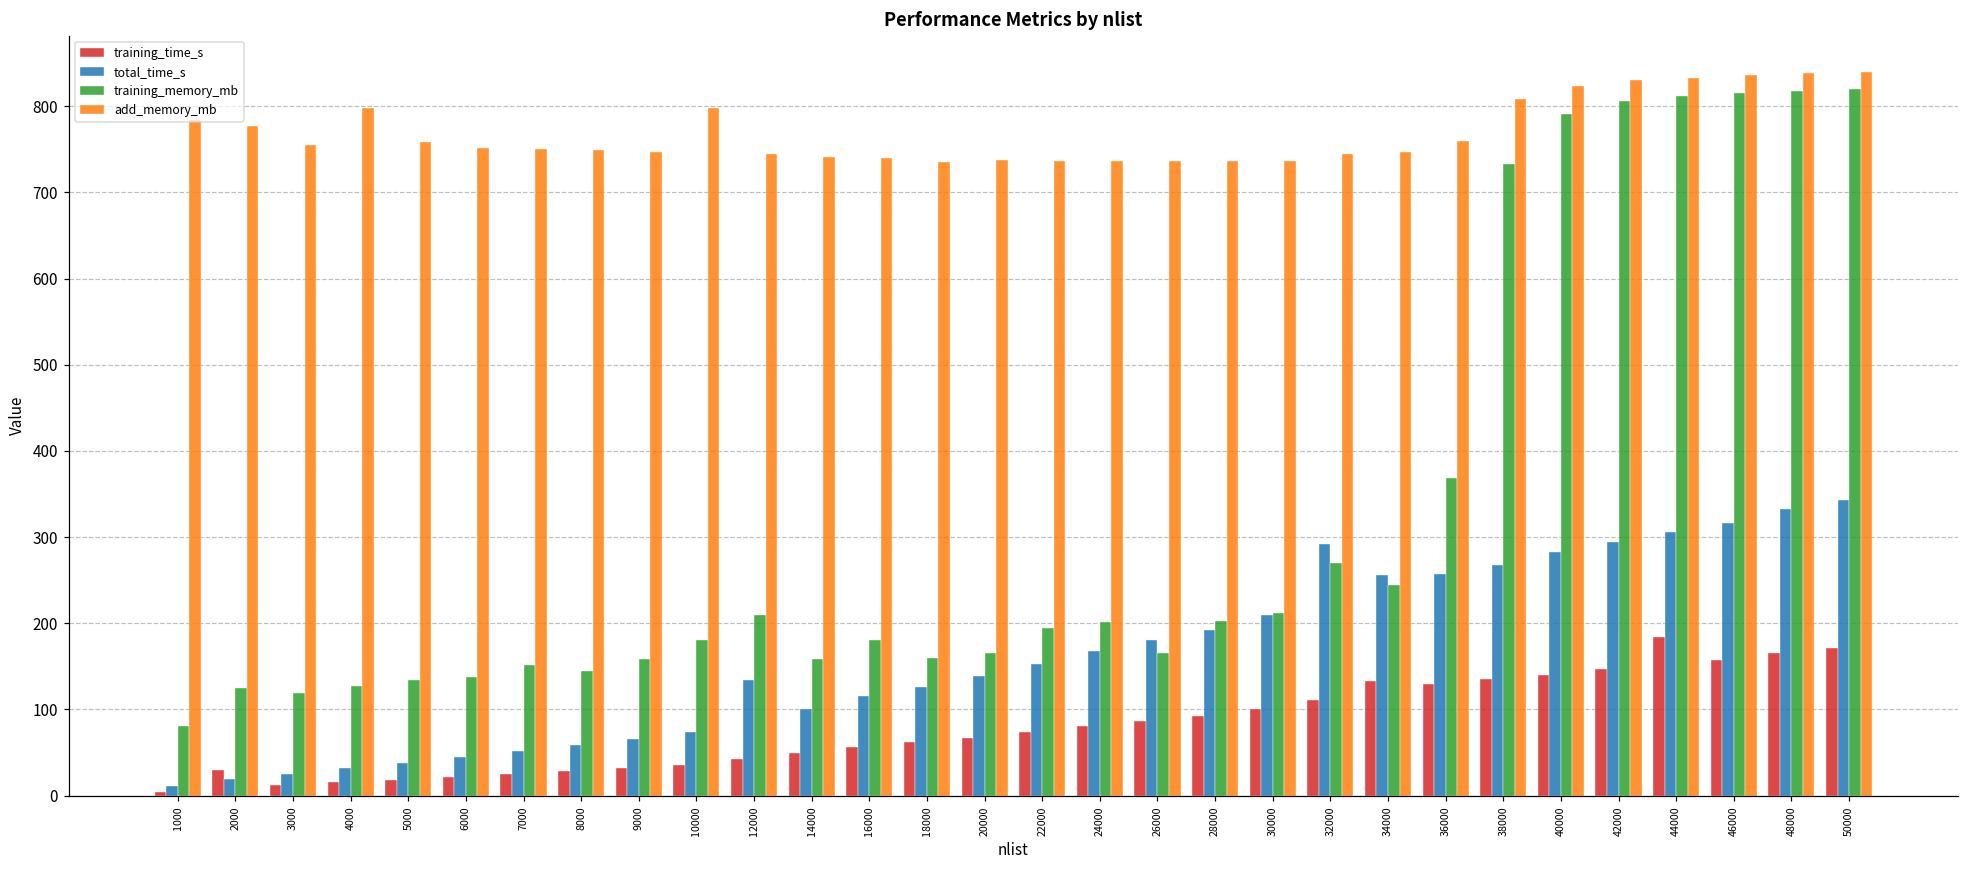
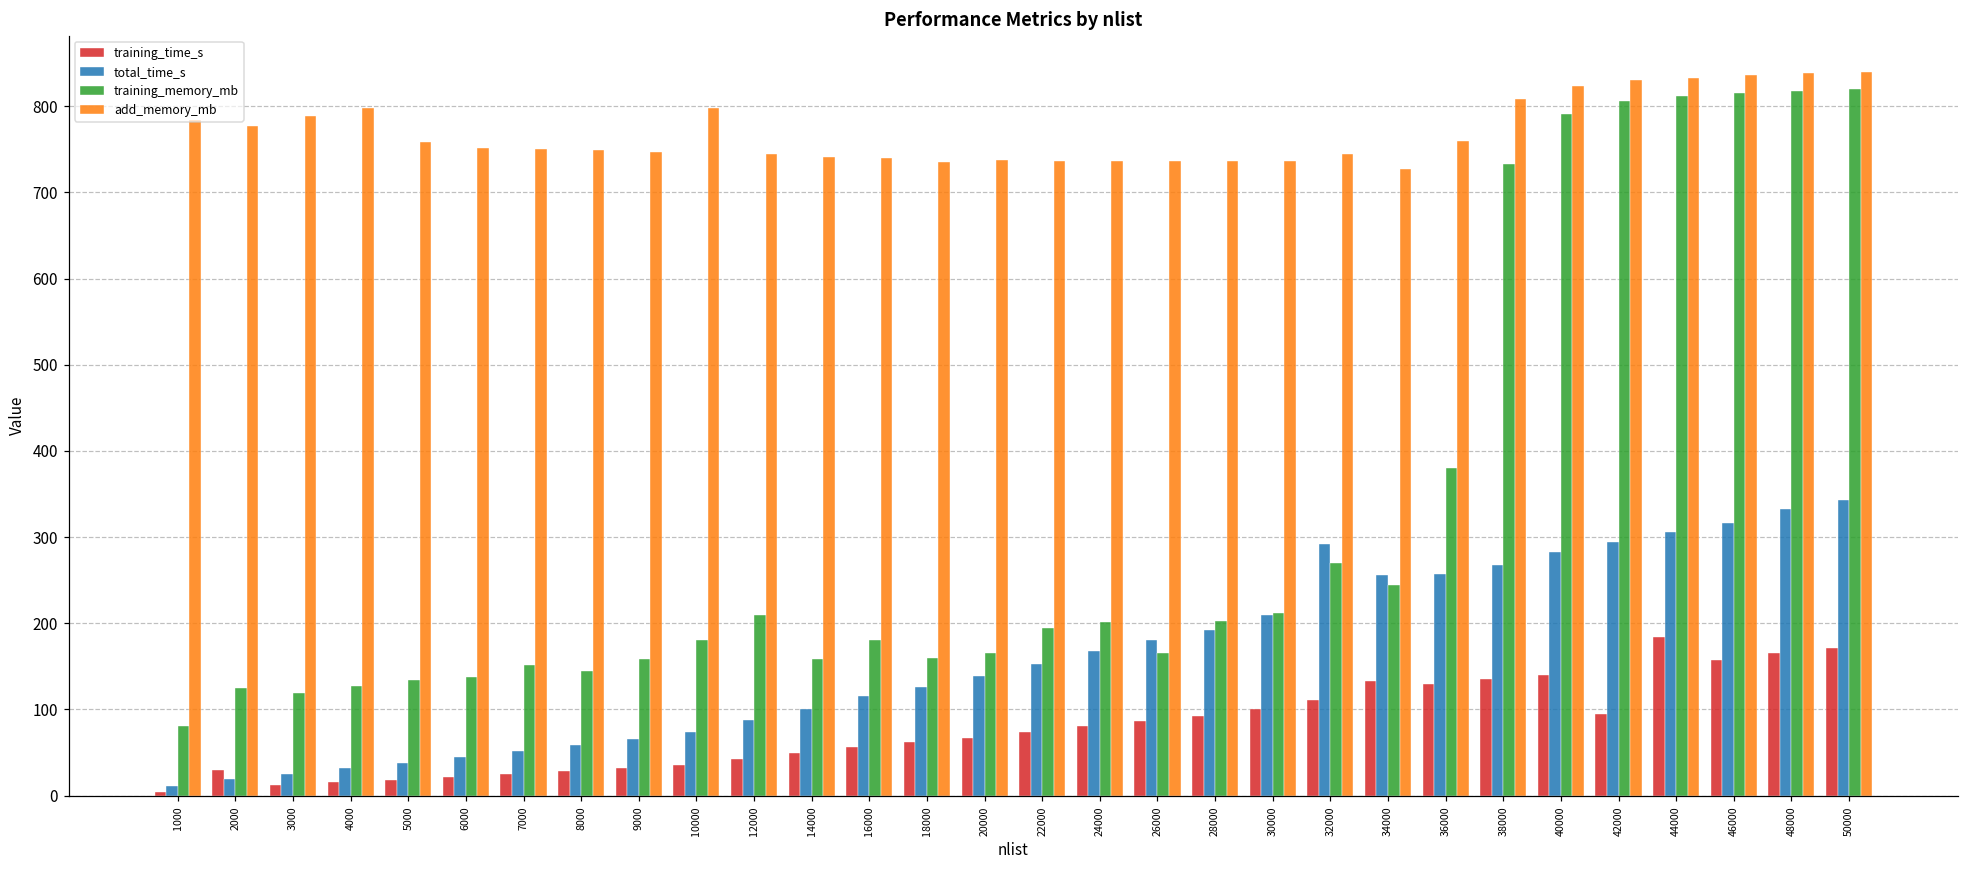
  {
    "training_time_s": {
      "1000": 0,
      "2000": 30,
      "3000": 10,
      "4000": 20,
      "5000": 20,
      "6000": 20,
      "7000": 30,
      "8000": 30,
      "9000": 30,
      "10000": 40,
      "12000": 40,
      "14000": 50,
      "16000": 60,
      "18000": 60,
      "20000": 70,
      "22000": 70,
      "24000": 80,
      "26000": 90,
      "28000": 90,
      "30000": 100,
      "32000": 110,
      "34000": 130,
      "36000": 130,
      "38000": 130,
      "40000": 140,
-     "42000": 150,
+     "42000": 90,
      "44000": 180,
      "46000": 160,
      "48000": 170,
      "50000": 170
    },
    "total_time_s": {
      "1000": 10,
      "2000": 20,
      "3000": 30,
      "4000": 30,
      "5000": 40,
      "6000": 50,
      "7000": 50,
      "8000": 60,
      "9000": 70,
      "10000": 70,
-     "12000": 130,
+     "12000": 90,
      "14000": 100,
      "16000": 120,
      "18000": 130,
      "20000": 140,
      "22000": 150,
      "24000": 170,
      "26000": 180,
      "28000": 190,
      "30000": 210,
      "32000": 290,
      "34000": 260,
      "36000": 260,
      "38000": 270,
      "40000": 280,
      "42000": 290,
      "44000": 310,
      "46000": 320,
      "48000": 330,
      "50000": 340
    },
    "training_memory_mb": {
      "1000": 80,
      "2000": 130,
      "3000": 120,
      "4000": 130,
      "5000": 130,
      "6000": 140,
      "7000": 150,
      "8000": 140,
      "9000": 160,
      "10000": 180,
      "12000": 210,
      "14000": 160,
      "16000": 180,
      "18000": 160,
      "20000": 170,
      "22000": 190,
      "24000": 200,
      "26000": 170,
      "28000": 200,
      "30000": 210,
      "32000": 270,
      "34000": 240,
-     "36000": 370,
+     "36000": 380,
      "38000": 730,
      "40000": 790,
      "42000": 810,
      "44000": 810,
      "46000": 820,
      "48000": 820,
      "50000": 820
    },
    "add_memory_mb": {
      "1000": 780,
      "2000": 780,
-     "3000": 760,
+     "3000": 790,
      "4000": 800,
      "5000": 760,
      "6000": 750,
      "7000": 750,
      "8000": 750,
      "9000": 750,
      "10000": 800,
      "12000": 750,
      "14000": 740,
      "16000": 740,
      "18000": 740,
      "20000": 740,
      "22000": 740,
      "24000": 740,
      "26000": 740,
      "28000": 740,
      "30000": 740,
      "32000": 740,
-     "34000": 750,
+     "34000": 730,
      "36000": 760,
      "38000": 810,
      "40000": 820,
      "42000": 830,
      "44000": 830,
      "46000": 840,
      "48000": 840,
      "50000": 840
    }
  }
